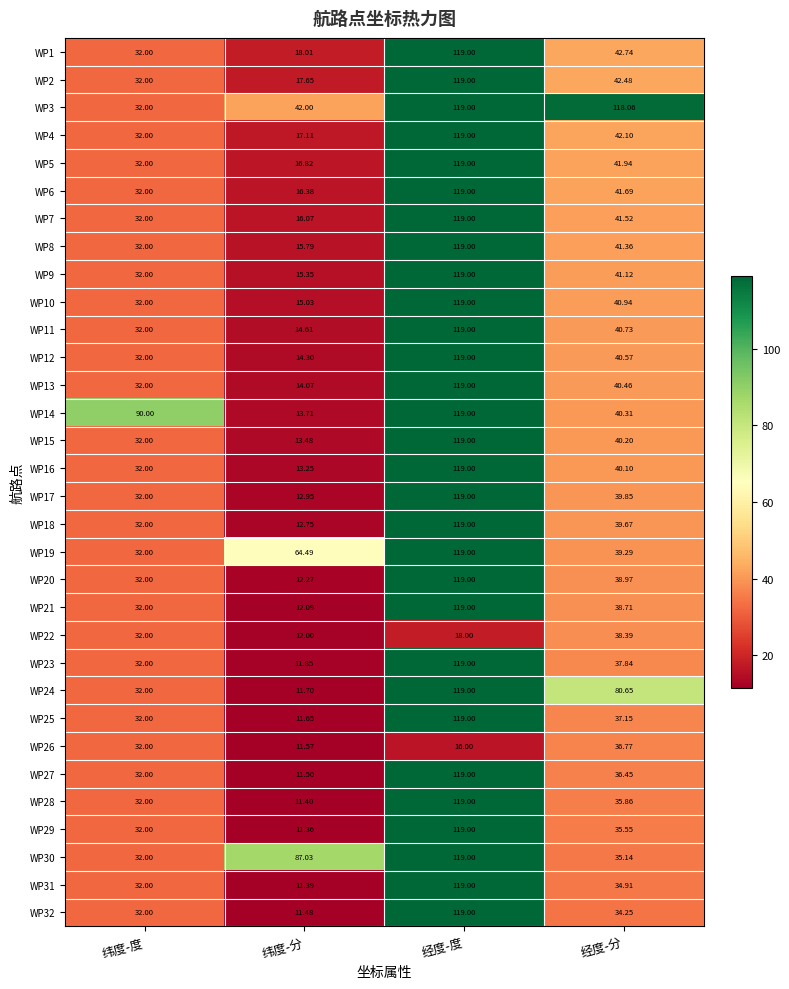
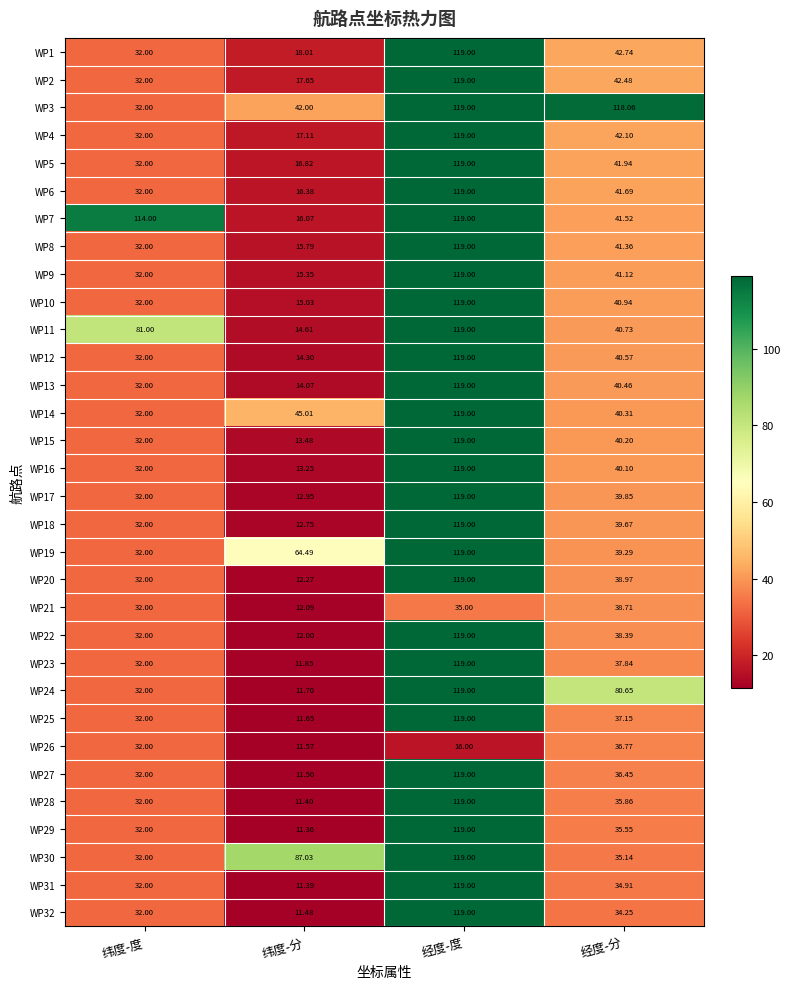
  {
    "WP1": {
      "纬度-度": 32.00,
      "纬度-分": 18.01,
      "经度-度": 119.00,
      "经度-分": 42.74
    },
    "WP2": {
      "纬度-度": 32.00,
      "纬度-分": 17.65,
      "经度-度": 119.00,
      "经度-分": 42.48
    },
    "WP3": {
      "纬度-度": 32.00,
      "纬度-分": 42.00,
      "经度-度": 119.00,
      "经度-分": 118.06
    },
    "WP4": {
      "纬度-度": 32.00,
      "纬度-分": 17.11,
      "经度-度": 119.00,
      "经度-分": 42.10
    },
    "WP5": {
      "纬度-度": 32.00,
      "纬度-分": 16.82,
      "经度-度": 119.00,
      "经度-分": 41.94
    },
    "WP6": {
      "纬度-度": 32.00,
      "纬度-分": 16.38,
      "经度-度": 119.00,
      "经度-分": 41.69
    },
    "WP7": {
-     "纬度-度": 32.00,
+     "纬度-度": 114.00,
      "纬度-分": 16.07,
      "经度-度": 119.00,
      "经度-分": 41.52
    },
    "WP8": {
      "纬度-度": 32.00,
      "纬度-分": 15.79,
      "经度-度": 119.00,
      "经度-分": 41.36
    },
    "WP9": {
      "纬度-度": 32.00,
      "纬度-分": 15.35,
      "经度-度": 119.00,
      "经度-分": 41.12
    },
    "WP10": {
      "纬度-度": 32.00,
      "纬度-分": 15.03,
      "经度-度": 119.00,
      "经度-分": 40.94
    },
    "WP11": {
-     "纬度-度": 32.00,
+     "纬度-度": 81.00,
      "纬度-分": 14.61,
      "经度-度": 119.00,
      "经度-分": 40.73
    },
    "WP12": {
      "纬度-度": 32.00,
      "纬度-分": 14.30,
      "经度-度": 119.00,
      "经度-分": 40.57
    },
    "WP13": {
      "纬度-度": 32.00,
      "纬度-分": 14.07,
      "经度-度": 119.00,
      "经度-分": 40.46
    },
    "WP14": {
-     "纬度-度": 90.00,
-     "纬度-分": 13.71,
+     "纬度-度": 32.00,
+     "纬度-分": 45.01,
      "经度-度": 119.00,
      "经度-分": 40.31
    },
    "WP15": {
      "纬度-度": 32.00,
      "纬度-分": 13.48,
      "经度-度": 119.00,
      "经度-分": 40.20
    },
    "WP16": {
      "纬度-度": 32.00,
      "纬度-分": 13.25,
      "经度-度": 119.00,
      "经度-分": 40.10
    },
    "WP17": {
      "纬度-度": 32.00,
      "纬度-分": 12.95,
      "经度-度": 119.00,
      "经度-分": 39.85
    },
    "WP18": {
      "纬度-度": 32.00,
      "纬度-分": 12.75,
      "经度-度": 119.00,
      "经度-分": 39.67
    },
    "WP19": {
      "纬度-度": 32.00,
      "纬度-分": 64.49,
      "经度-度": 119.00,
      "经度-分": 39.29
    },
    "WP20": {
      "纬度-度": 32.00,
      "纬度-分": 12.27,
      "经度-度": 119.00,
      "经度-分": 38.97
    },
    "WP21": {
      "纬度-度": 32.00,
      "纬度-分": 12.09,
-     "经度-度": 119.00,
+     "经度-度": 35.00,
      "经度-分": 38.71
    },
    "WP22": {
      "纬度-度": 32.00,
      "纬度-分": 12.00,
-     "经度-度": 18.00,
+     "经度-度": 119.00,
      "经度-分": 38.39
    },
    "WP23": {
      "纬度-度": 32.00,
      "纬度-分": 11.85,
      "经度-度": 119.00,
      "经度-分": 37.84
    },
    "WP24": {
      "纬度-度": 32.00,
      "纬度-分": 11.70,
      "经度-度": 119.00,
      "经度-分": 80.65
    },
    "WP25": {
      "纬度-度": 32.00,
      "纬度-分": 11.65,
      "经度-度": 119.00,
      "经度-分": 37.15
    },
    "WP26": {
      "纬度-度": 32.00,
      "纬度-分": 11.57,
      "经度-度": 16.00,
      "经度-分": 36.77
    },
    "WP27": {
      "纬度-度": 32.00,
      "纬度-分": 11.50,
      "经度-度": 119.00,
      "经度-分": 36.45
    },
    "WP28": {
      "纬度-度": 32.00,
      "纬度-分": 11.40,
      "经度-度": 119.00,
      "经度-分": 35.86
    },
    "WP29": {
      "纬度-度": 32.00,
      "纬度-分": 11.36,
      "经度-度": 119.00,
      "经度-分": 35.55
    },
    "WP30": {
      "纬度-度": 32.00,
      "纬度-分": 87.03,
      "经度-度": 119.00,
      "经度-分": 35.14
    },
    "WP31": {
      "纬度-度": 32.00,
      "纬度-分": 11.39,
      "经度-度": 119.00,
      "经度-分": 34.91
    },
    "WP32": {
      "纬度-度": 32.00,
      "纬度-分": 11.48,
      "经度-度": 119.00,
      "经度-分": 34.25
    }
  }
